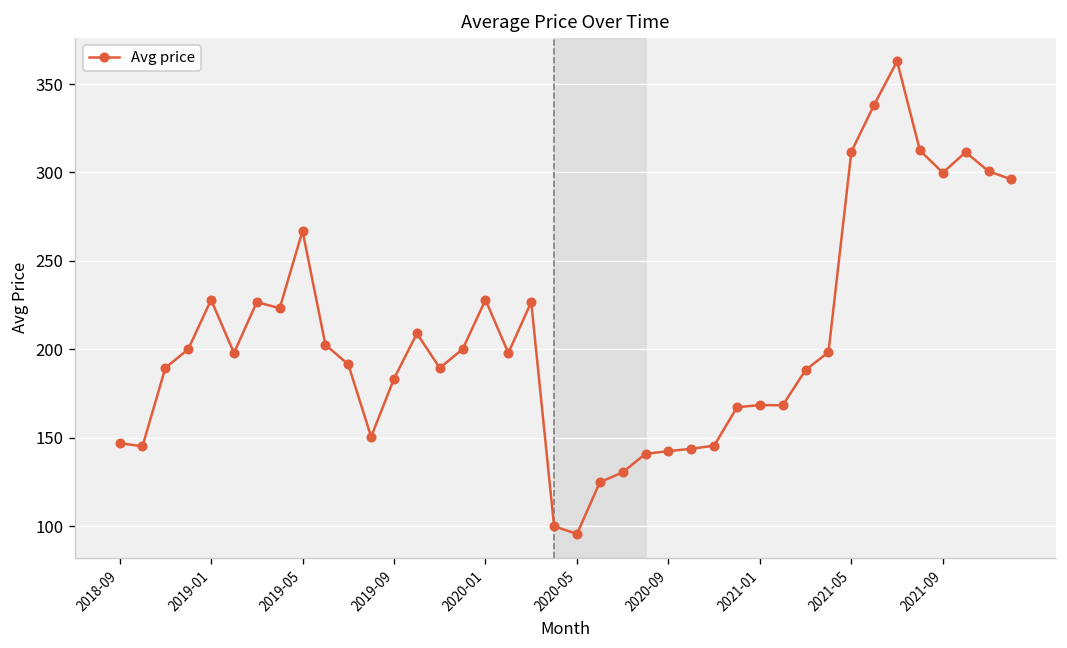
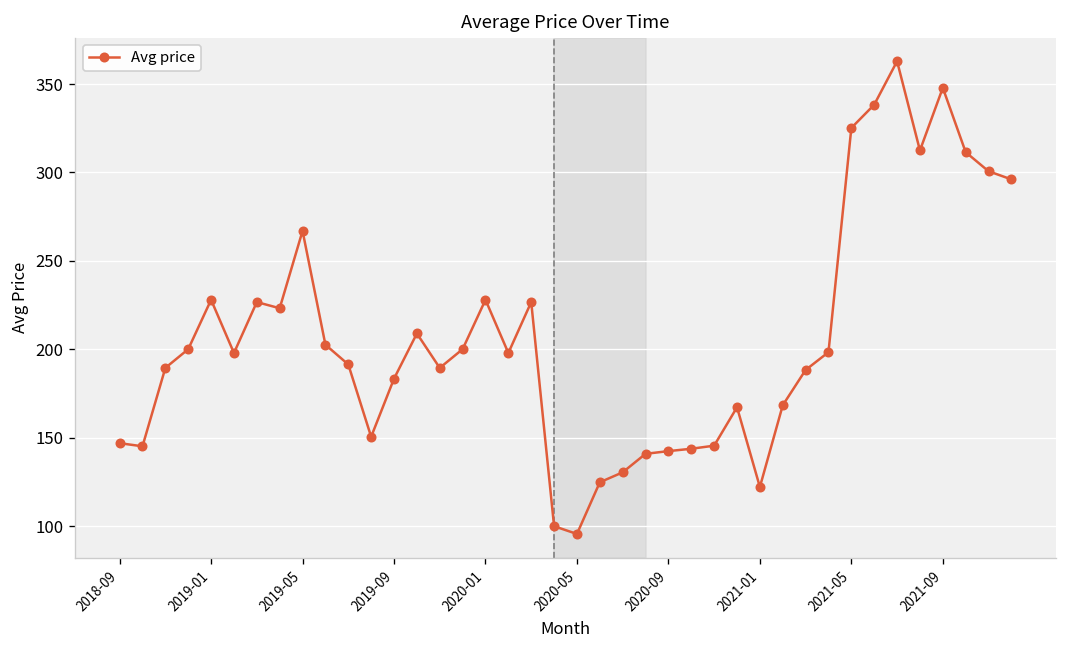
  {
    "2018-09": 147,
    "2019-01": 228,
    "2019-05": 267,
    "2019-09": 183,
    "2020-01": 228,
    "2020-05": 96,
    "2020-09": 142,
-   "2021-01": 168,
-   "2021-05": 312,
-   "2021-09": 300
+   "2021-01": 122,
+   "2021-05": 325,
+   "2021-09": 348
  }
